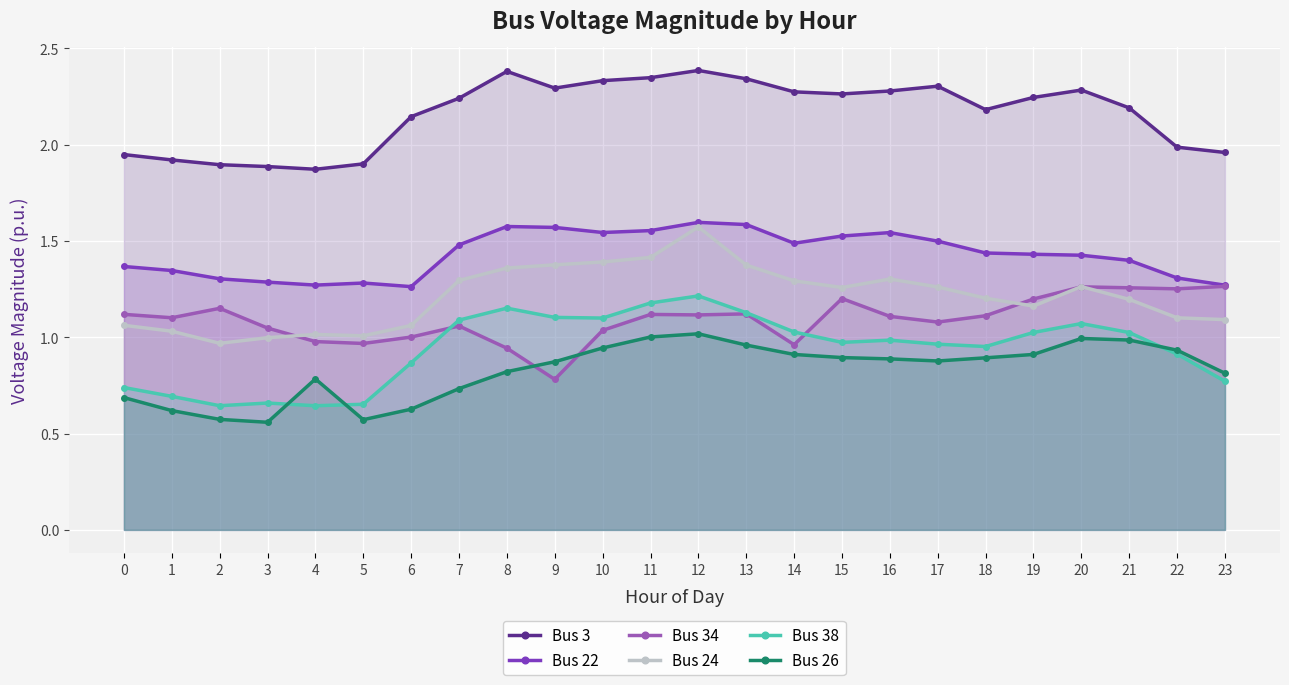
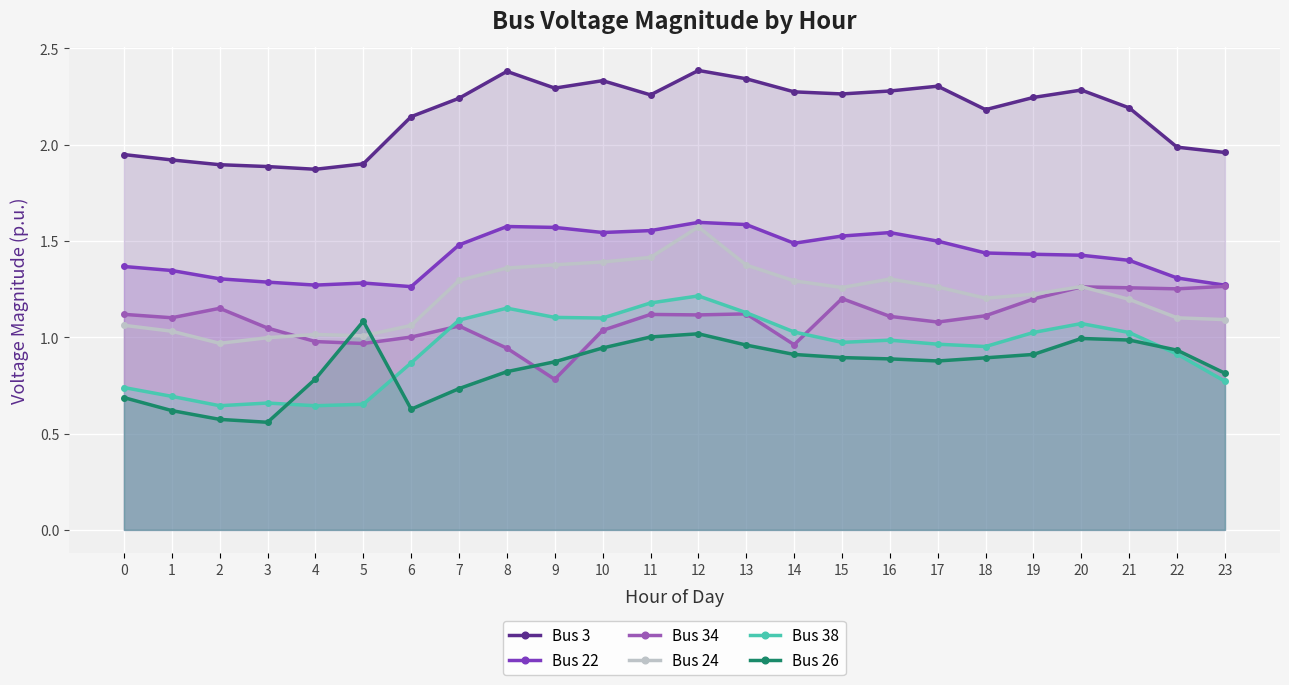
  {
    "Bus 3": {
      "0": 1.95,
      "1": 1.92,
      "2": 1.90,
      "3": 1.89,
      "4": 1.87,
      "5": 1.90,
      "6": 2.14,
      "7": 2.24,
      "8": 2.38,
      "9": 2.29,
      "10": 2.33,
-     "11": 2.35,
+     "11": 2.26,
      "12": 2.38,
      "13": 2.34,
      "14": 2.27,
      "15": 2.26,
      "16": 2.28,
      "17": 2.30,
      "18": 2.18,
      "19": 2.24,
      "20": 2.28,
      "21": 2.19,
      "22": 1.99,
      "23": 1.96
    },
    "Bus 24": {
      "0": 1.06,
      "1": 1.03,
      "2": 0.97,
      "3": 1.00,
      "4": 1.01,
      "5": 1.01,
      "6": 1.06,
      "7": 1.29,
      "8": 1.36,
      "9": 1.38,
      "10": 1.39,
      "11": 1.41,
      "12": 1.57,
      "13": 1.37,
      "14": 1.29,
      "15": 1.26,
      "16": 1.30,
      "17": 1.26,
      "18": 1.20,
-     "19": 1.16,
+     "19": 1.22,
      "21": 1.20,
      "22": 1.10,
      "23": 1.09
    },
    "Bus 38": {
      "0": 0.74,
      "1": 0.69,
      "2": 0.64,
      "3": 0.66,
      "4": 0.64,
      "5": 0.65,
      "6": 0.87,
      "7": 1.09,
      "8": 1.15,
      "9": 1.10,
      "10": 1.10,
      "11": 1.18,
      "12": 1.21,
      "14": 1.03,
      "15": 0.97,
      "16": 0.98,
      "17": 0.96,
      "18": 0.95,
      "19": 1.02,
      "20": 1.07,
      "21": 1.02,
      "22": 0.91,
      "23": 0.77
    },
    "Bus 26": {
      "0": 0.69,
      "1": 0.62,
      "2": 0.57,
      "3": 0.56,
      "4": 0.78,
-     "5": 0.57,
+     "5": 1.08,
      "6": 0.63,
      "7": 0.73,
      "8": 0.82,
      "9": 0.87,
      "10": 0.94,
      "11": 1.00,
      "12": 1.02,
      "13": 0.96,
      "14": 0.91,
      "15": 0.89,
      "16": 0.89,
      "17": 0.88,
      "18": 0.89,
      "19": 0.91,
      "20": 0.99,
      "21": 0.99,
      "22": 0.93,
      "23": 0.81
    }
  }
